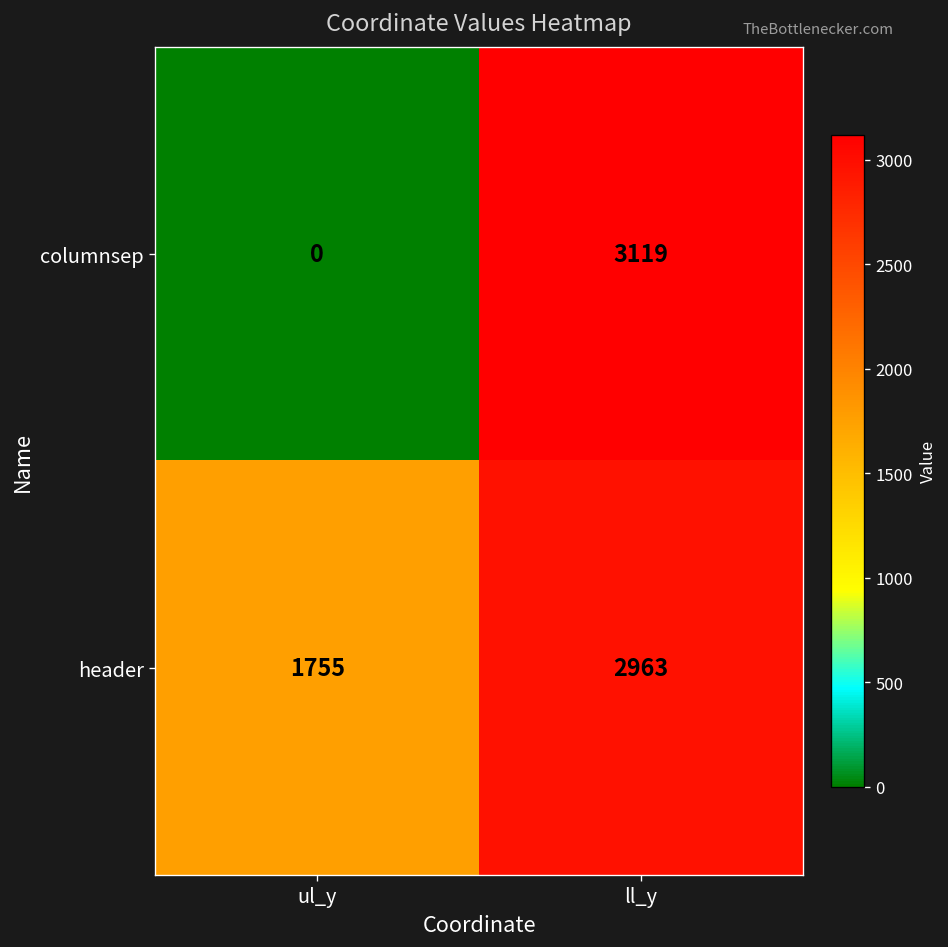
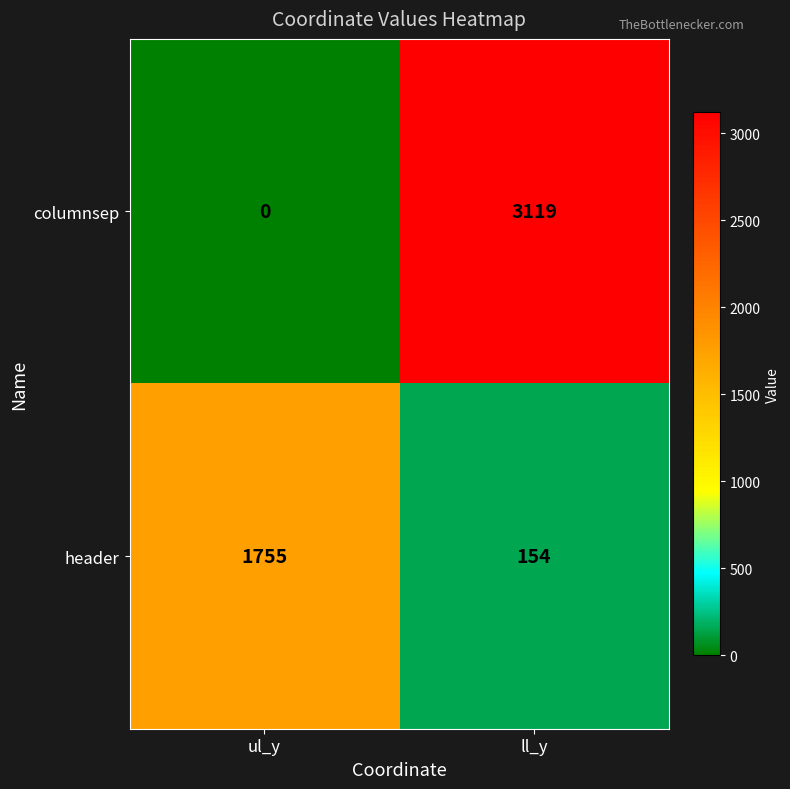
  {
    "columnsep": {
      "ul_y": 0,
      "ll_y": 3119
    },
    "header": {
      "ul_y": 1755,
-     "ll_y": 2963
+     "ll_y": 154
    }
  }
